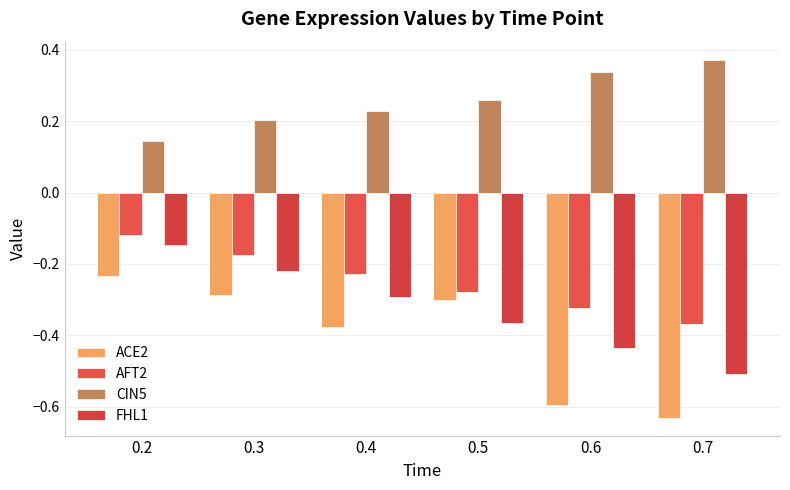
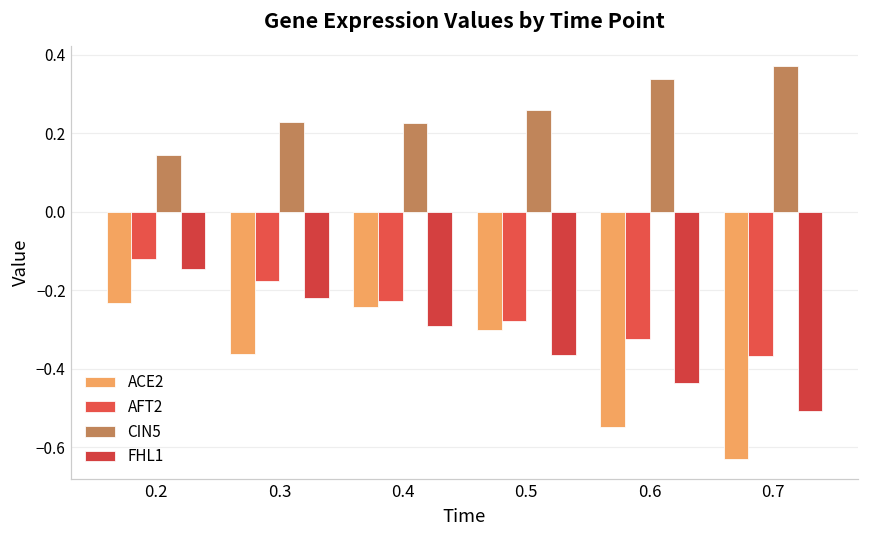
  {
    "ACE2": {
      "0.2": -0.23,
-     "0.3": -0.29,
-     "0.4": -0.38,
+     "0.3": -0.36,
+     "0.4": -0.24,
      "0.5": -0.30,
-     "0.6": -0.59,
+     "0.6": -0.55,
      "0.7": -0.63
    },
    "CIN5": {
      "0.2": 0.14,
-     "0.3": 0.20,
+     "0.3": 0.23,
      "0.4": 0.23,
      "0.5": 0.26,
      "0.6": 0.34,
      "0.7": 0.37
    }
  }
